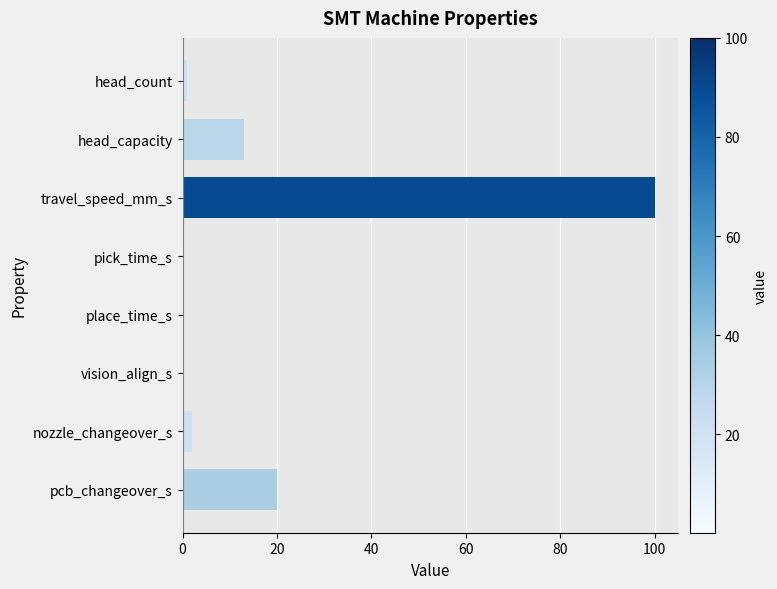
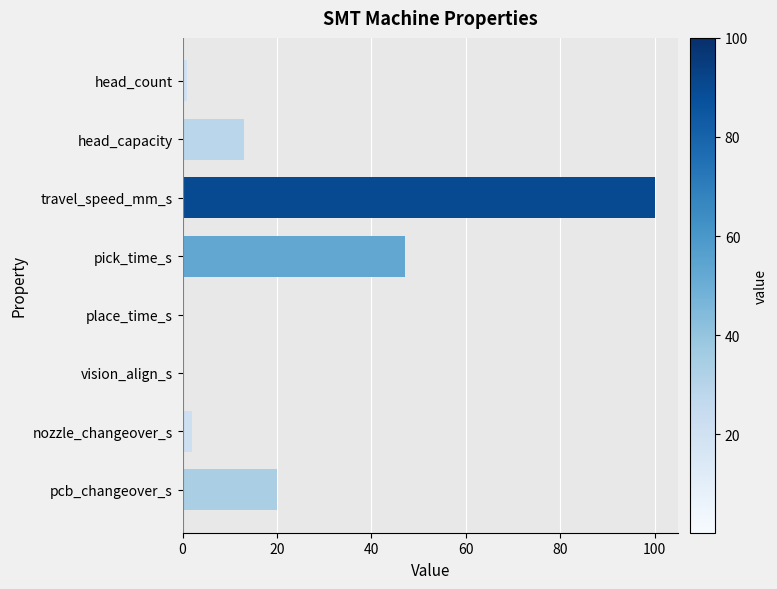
  {
    "head_count": 1,
    "head_capacity": 13,
    "travel_speed_mm_s": 100,
-   "pick_time_s": 0,
+   "pick_time_s": 47,
    "nozzle_changeover_s": 2,
    "pcb_changeover_s": 20
  }
